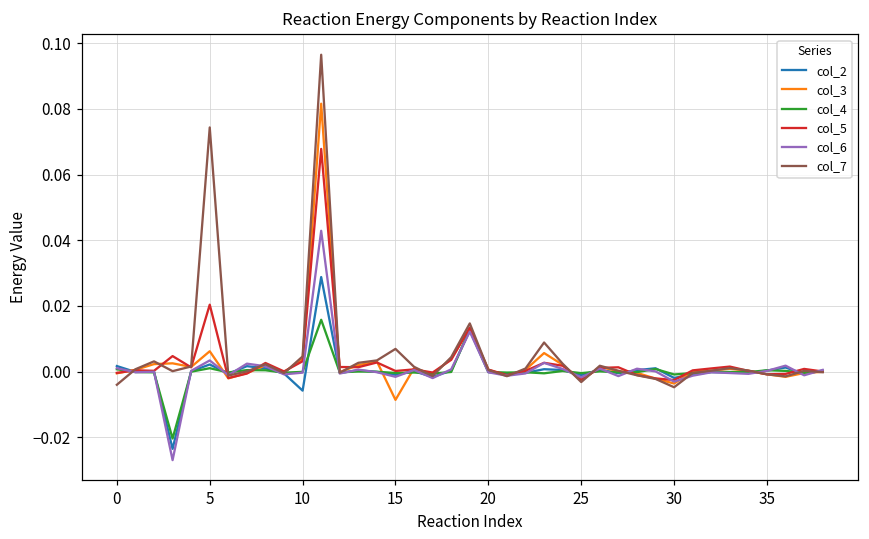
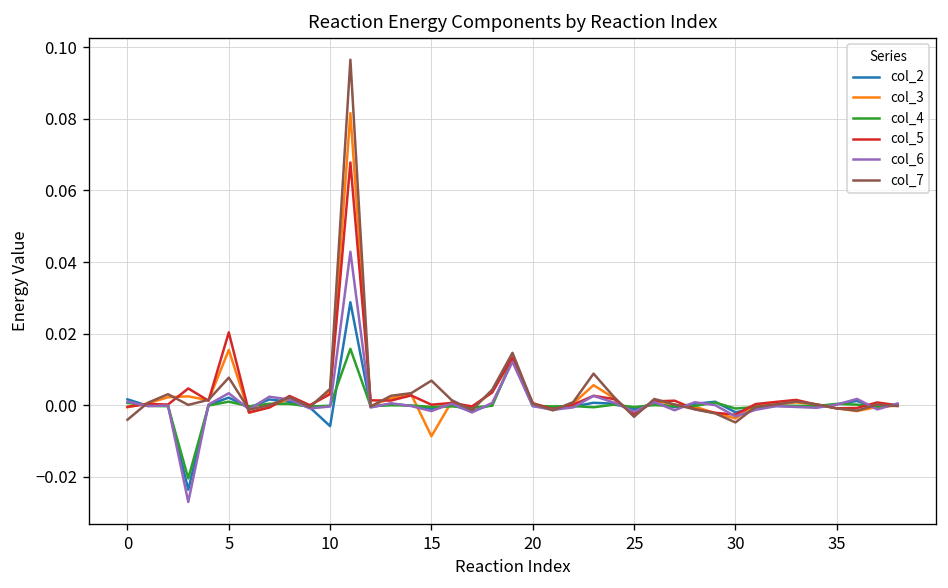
  {
    "col_2": {
      "5": 0.002,
      "10": -0.006
    },
    "col_3": {
-     "5": 0.006,
+     "5": 0.015,
      "15": -0.009
    },
    "col_4": {
      "5": 0.001,
      "30": -0.001
    },
    "col_5": {
      "5": 0.020
    },
    "col_6": {
      "5": 0.003
    },
    "col_7": {
      "0": -0.004,
-     "5": 0.074,
+     "5": 0.008,
      "15": 0.007,
      "30": -0.005
    }
  }
